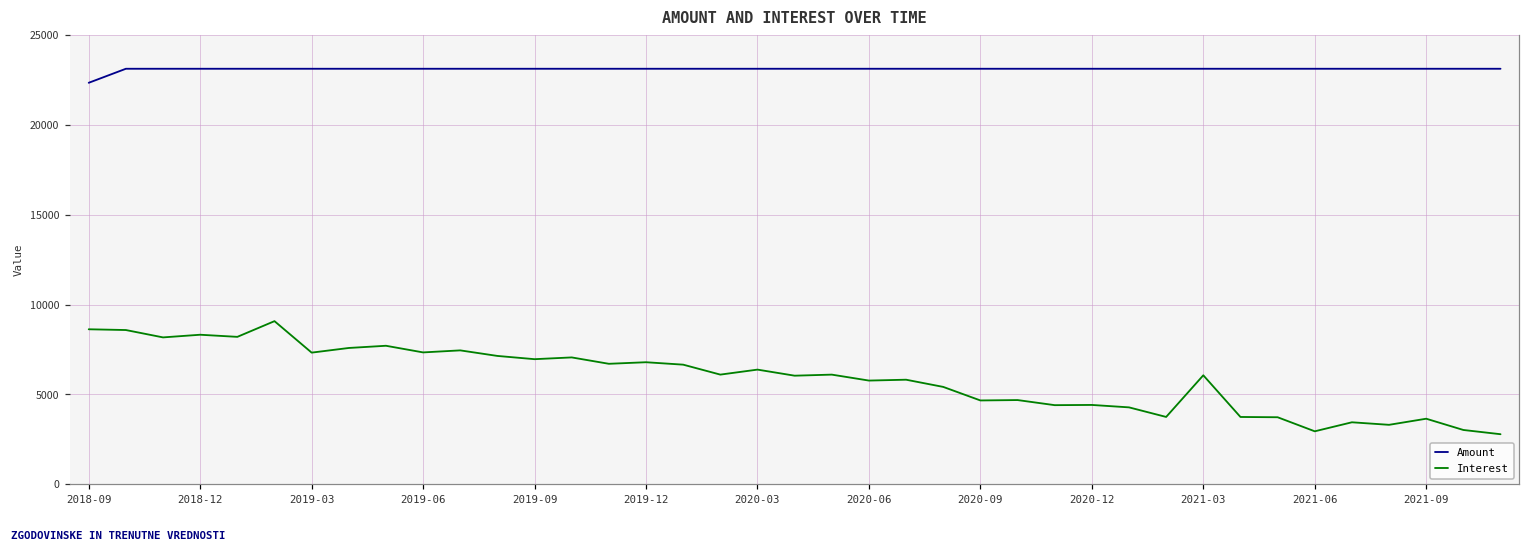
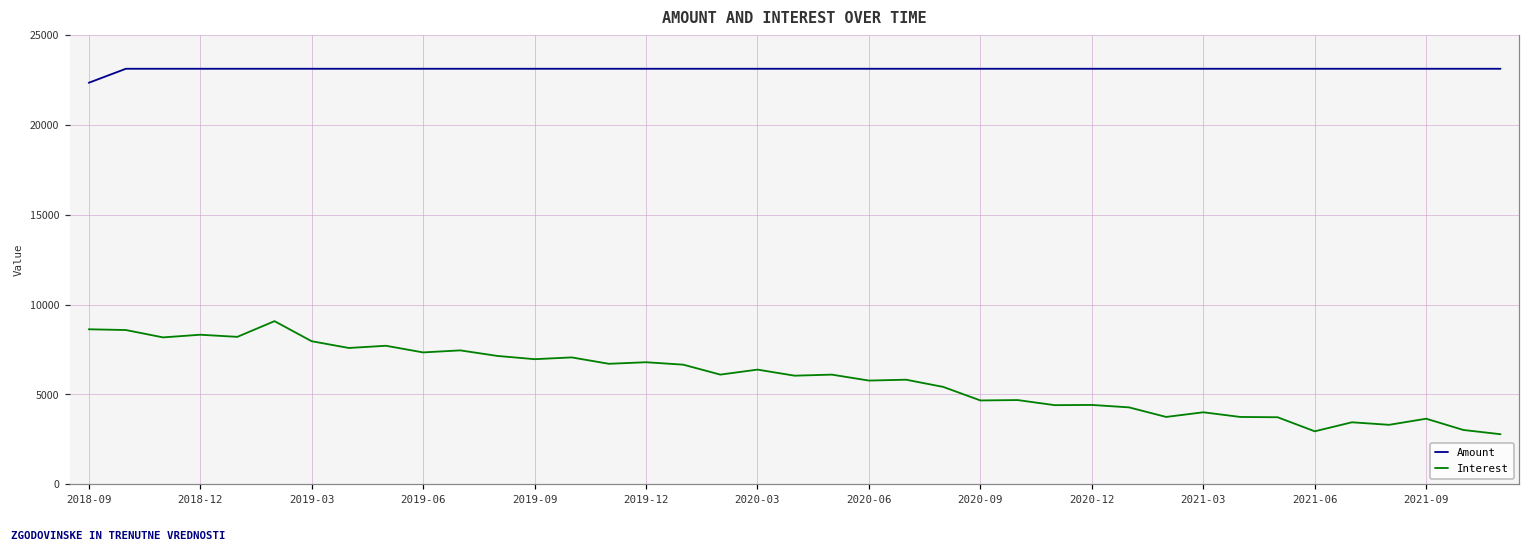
  {
    "Amount": {
      "2018-09": 22300,
      "2018-12": 23100,
      "2019-03": 23100,
      "2019-06": 23100,
      "2019-09": 23100,
      "2019-12": 23100,
      "2020-03": 23100,
      "2020-06": 23100,
      "2020-09": 23100,
      "2020-12": 23100,
      "2021-03": 23100,
      "2021-06": 23100,
      "2021-09": 23100
    },
    "Interest": {
      "2018-09": 8600,
      "2018-12": 8300,
-     "2019-03": 7300,
+     "2019-03": 8000,
      "2019-06": 7300,
      "2019-09": 7000,
      "2019-12": 6800,
      "2020-03": 6400,
      "2020-06": 5800,
      "2020-09": 4700,
      "2020-12": 4400,
-     "2021-03": 6100,
+     "2021-03": 4000,
      "2021-06": 2900,
      "2021-09": 3600
    }
  }
